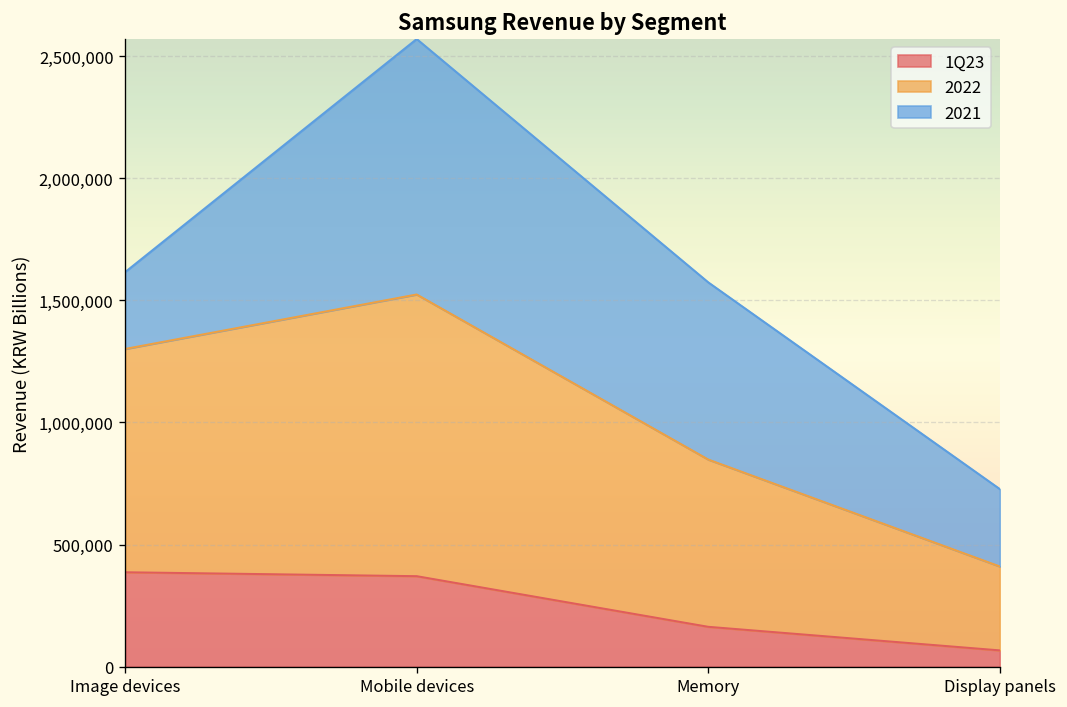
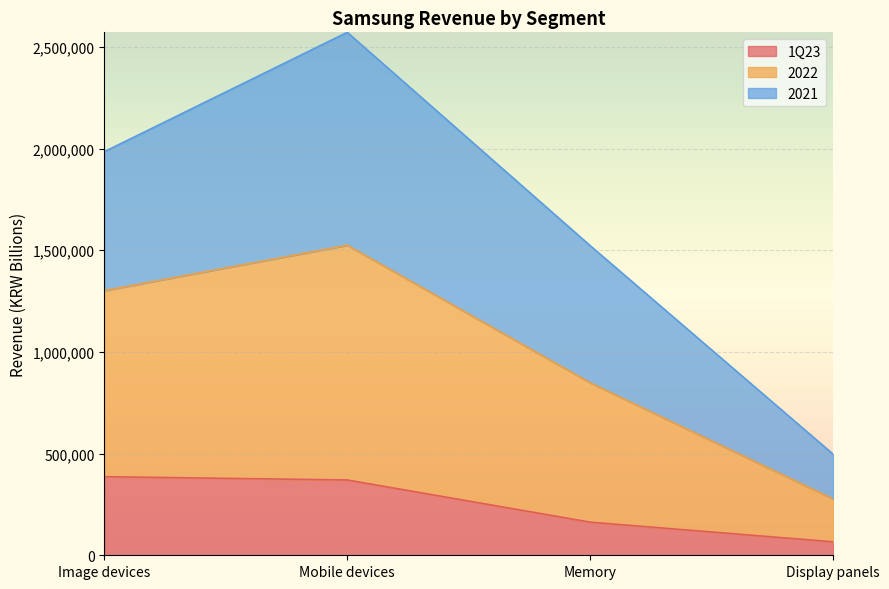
  {
    "1Q23": {
      "Image devices": "390,000",
      "Mobile devices": "370,000",
      "Memory": "160,000",
      "Display panels": "70,000"
    },
    "2022": {
      "Image devices": "920,000",
      "Mobile devices": "1,150,000",
      "Memory": "690,000",
-     "Display panels": "340,000"
+     "Display panels": "210,000"
    },
    "2021": {
-     "Image devices": "310,000",
+     "Image devices": "680,000",
      "Mobile devices": "1,050,000",
-     "Memory": "730,000",
-     "Display panels": "320,000"
+     "Memory": "670,000",
+     "Display panels": "220,000"
    }
  }
